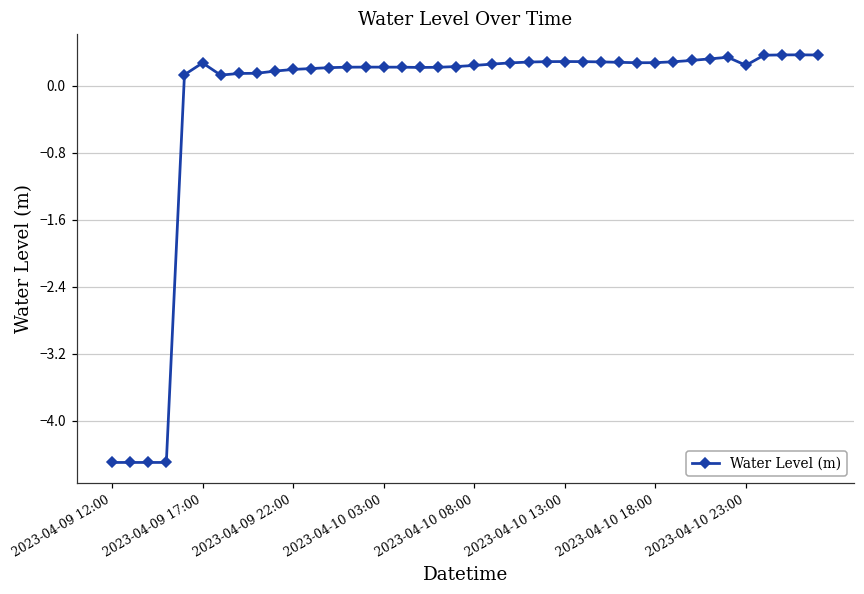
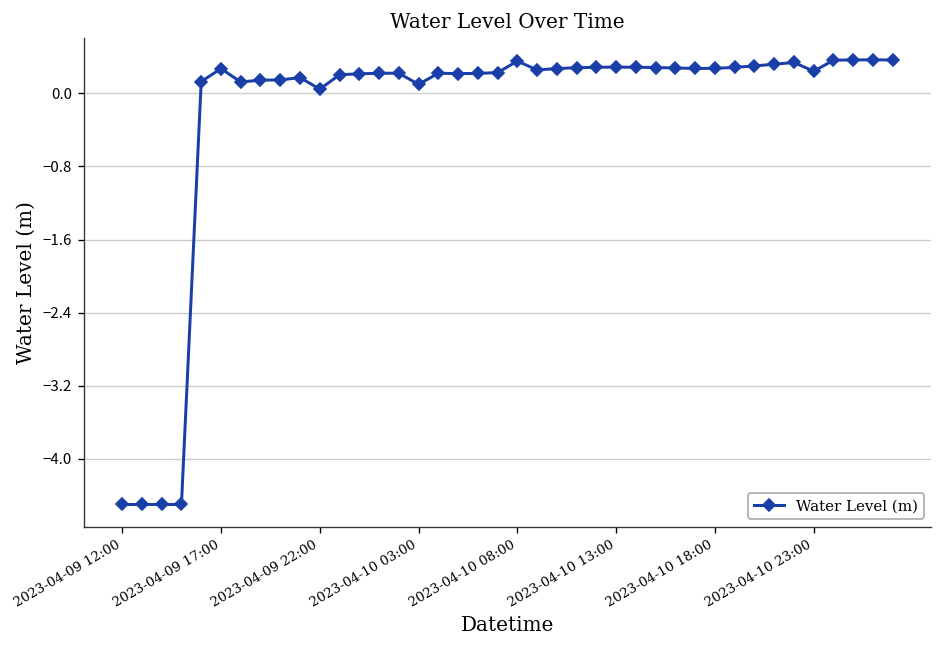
  {
    "2023-04-09 12:00": -4.5,
    "2023-04-09 17:00": 0.3,
-   "2023-04-09 22:00": 0.2,
-   "2023-04-10 03:00": 0.2,
-   "2023-04-10 08:00": 0.2,
+   "2023-04-09 22:00": 0.0,
+   "2023-04-10 03:00": 0.1,
+   "2023-04-10 08:00": 0.4,
    "2023-04-10 13:00": 0.3,
    "2023-04-10 18:00": 0.3,
    "2023-04-10 23:00": 0.2
  }
